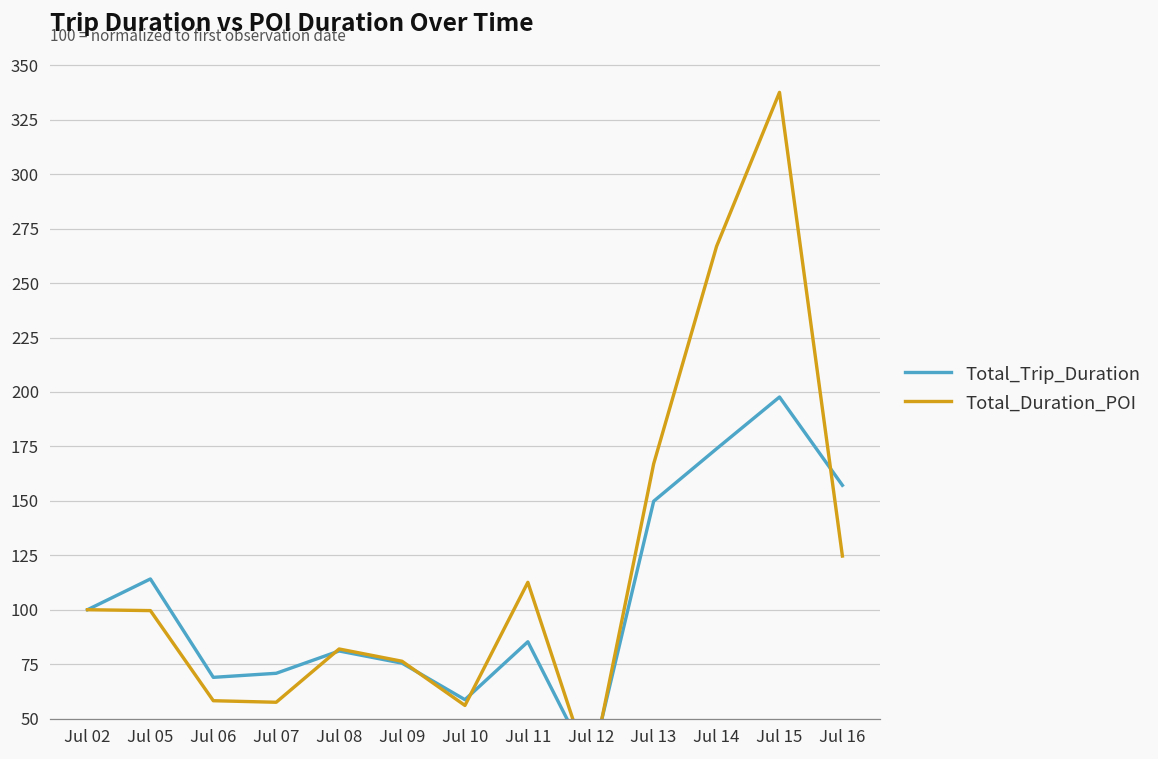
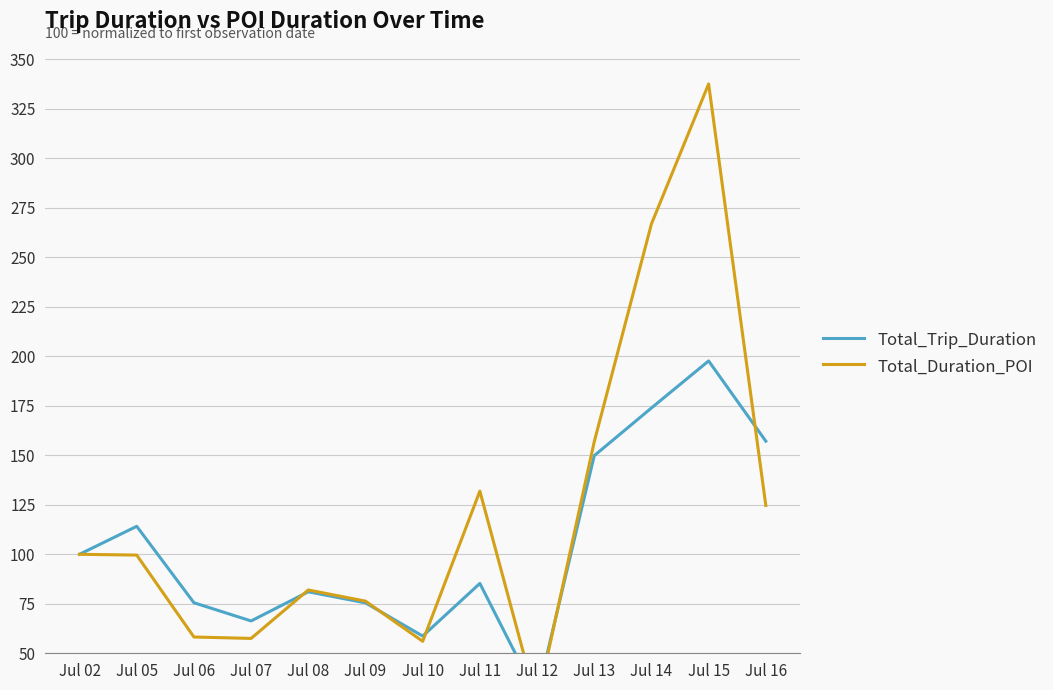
  {
    "Total_Trip_Duration": {
      "Jul 05": 114,
-     "Jul 06": 69,
-     "Jul 07": 71,
+     "Jul 06": 76,
+     "Jul 07": 66,
      "Jul 10": 59,
      "Jul 11": 85,
      "Jul 13": 150,
      "Jul 14": 174,
      "Jul 15": 198,
      "Jul 16": 157
    },
    "Total_Duration_POI": {
      "Jul 05": 100,
      "Jul 06": 58,
      "Jul 07": 58,
      "Jul 10": 56,
-     "Jul 11": 113,
-     "Jul 13": 167,
+     "Jul 11": 132,
+     "Jul 13": 157,
      "Jul 14": 267,
      "Jul 15": 338,
      "Jul 16": 125
    }
  }
